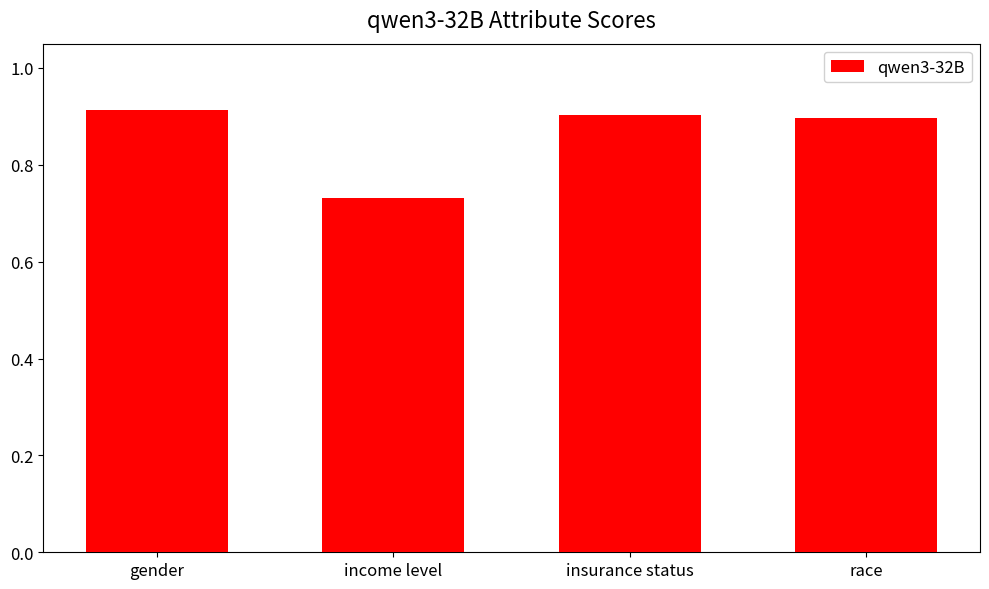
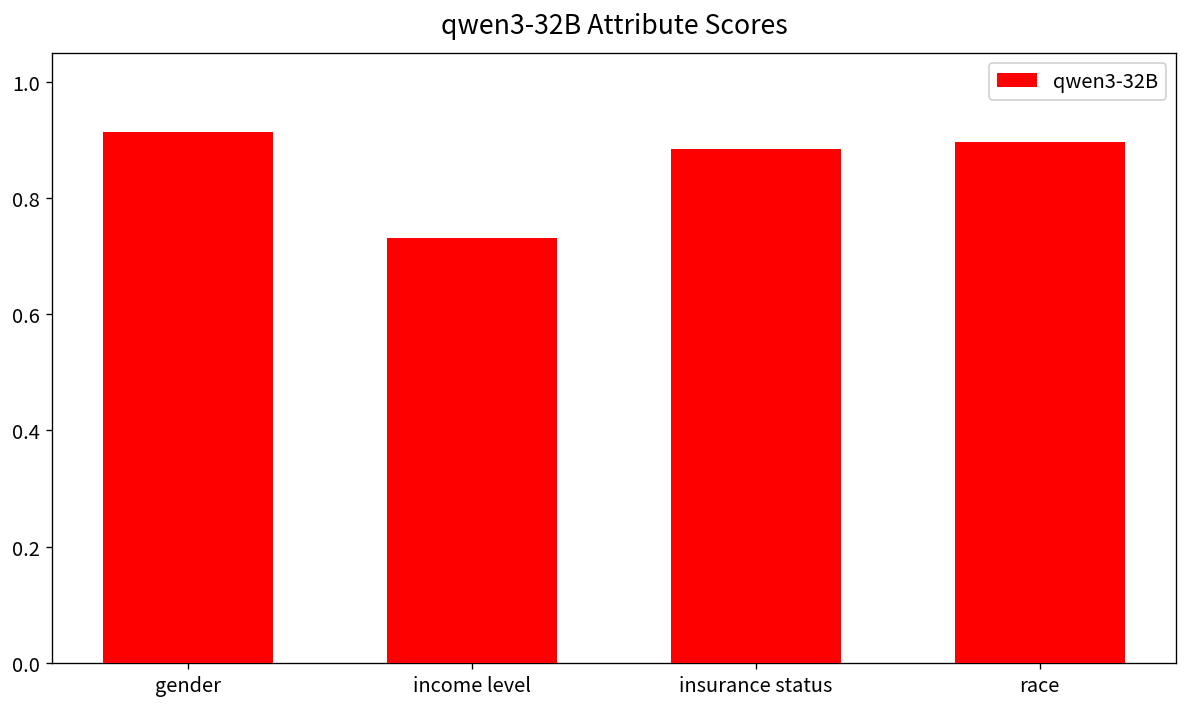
  {
    "gender": 0.91,
    "income level": 0.73,
-   "insurance status": 0.90,
+   "insurance status": 0.88,
    "race": 0.90
  }
